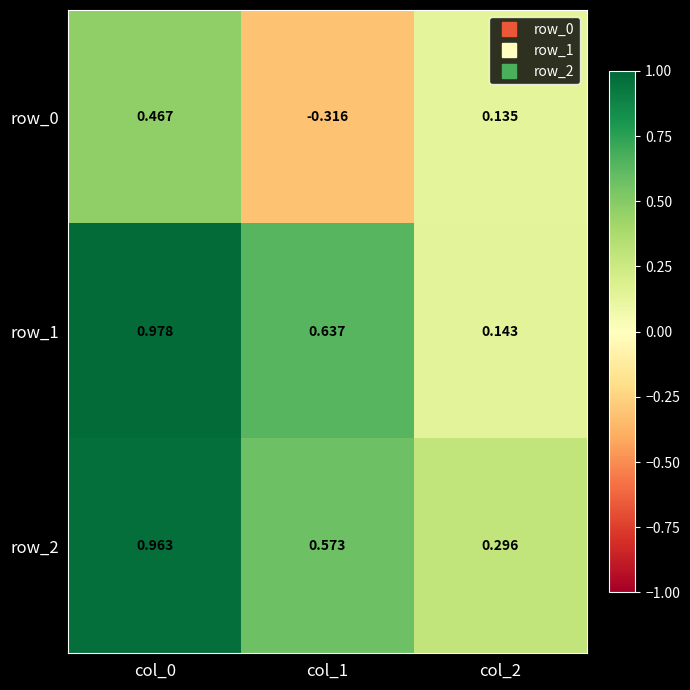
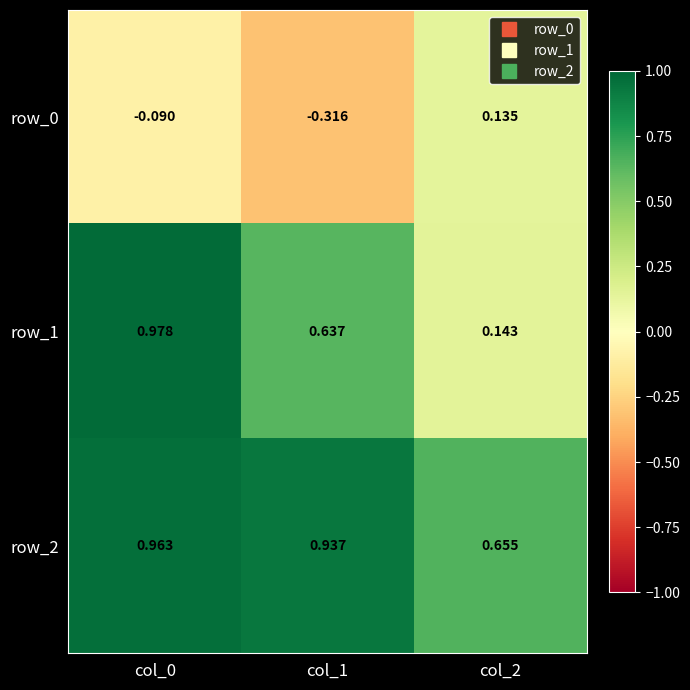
  {
    "row_0": {
-     "col_0": 0.467,
+     "col_0": -0.090,
      "col_1": -0.316,
      "col_2": 0.135
    },
    "row_1": {
      "col_0": 0.978,
      "col_1": 0.637,
      "col_2": 0.143
    },
    "row_2": {
      "col_0": 0.963,
-     "col_1": 0.573,
-     "col_2": 0.296
+     "col_1": 0.937,
+     "col_2": 0.655
    }
  }
